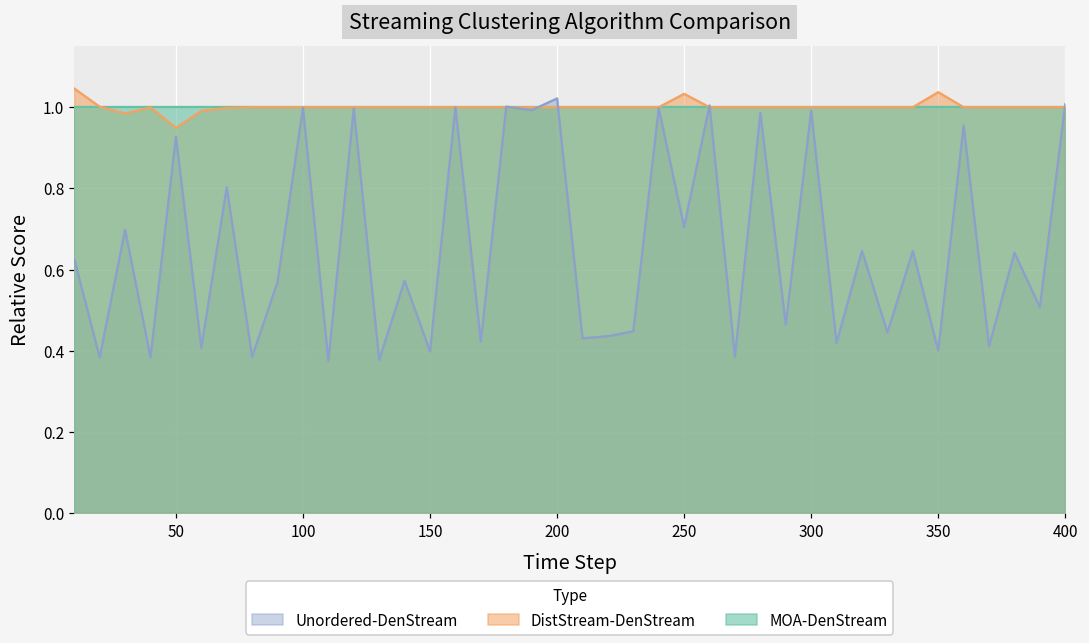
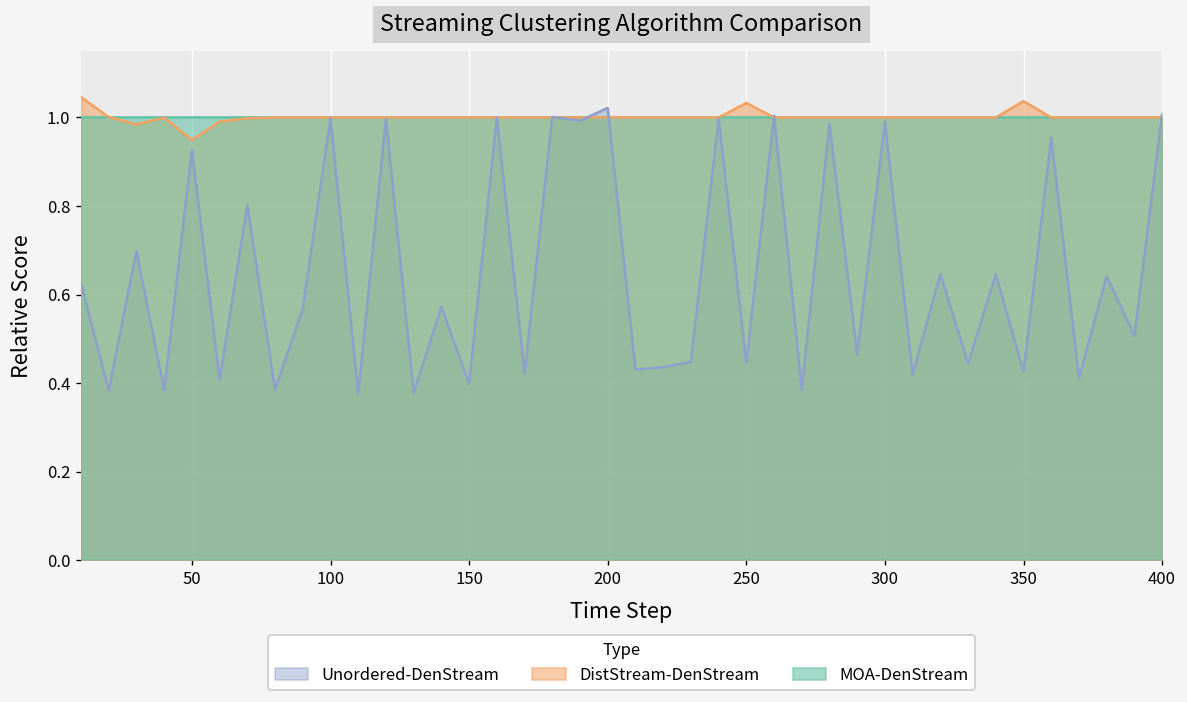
  {
    "Unordered-DenStream": {
      "50": 0.93,
      "150": 0.40,
      "200": 1.02,
-     "250": 0.70,
+     "250": 0.45,
      "300": 0.99,
-     "350": 0.40,
+     "350": 0.43,
      "400": 1.01
    },
    "DistStream-DenStream": {
      "50": 0.95,
      "250": 1.03,
      "350": 1.04
    },
    "MOA-DenStream": {
      "50": 1.00,
      "250": 1.00,
      "350": 1.00
    }
  }
